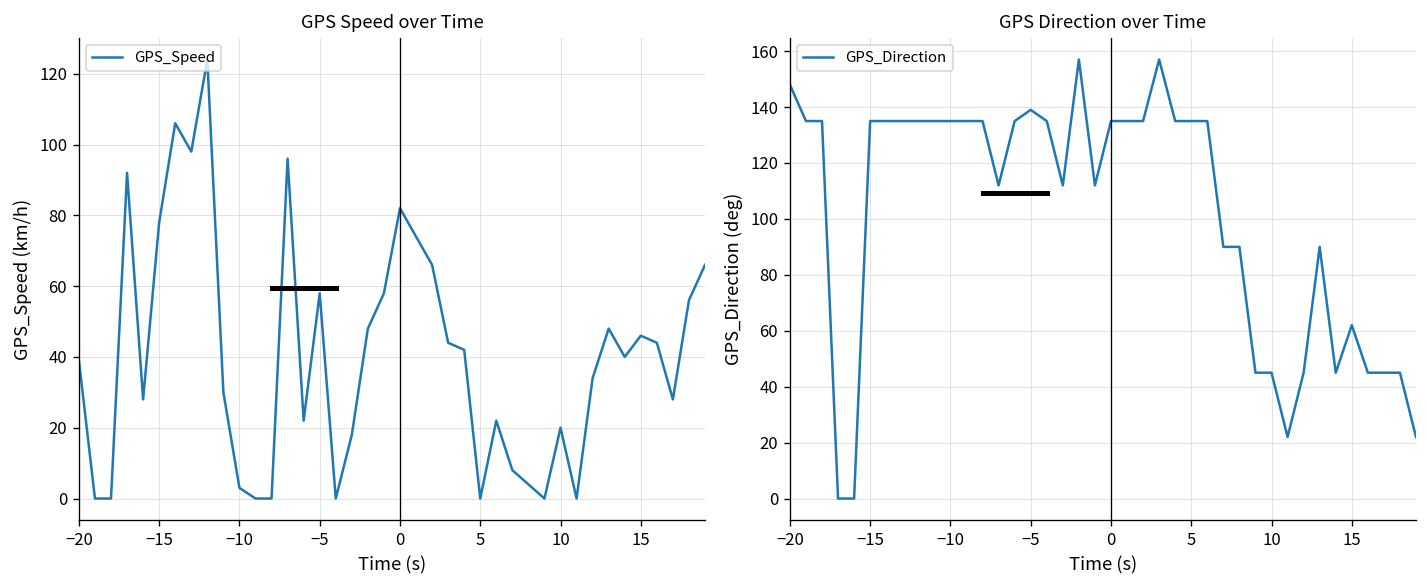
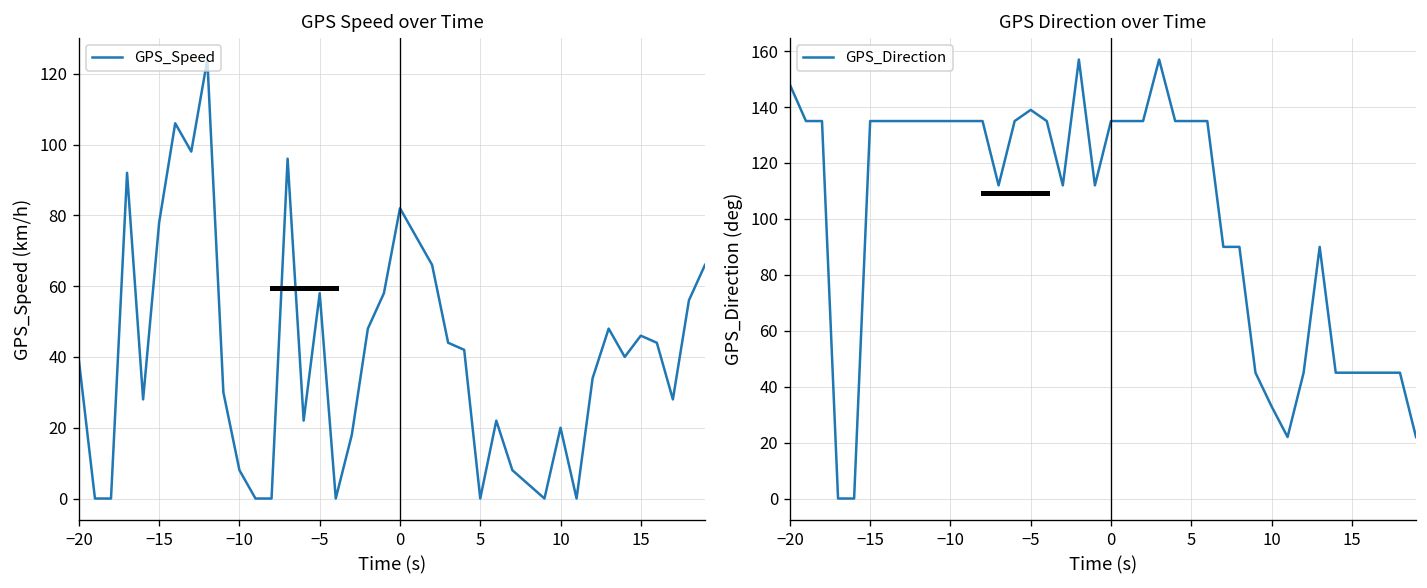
  {
    "GPS Speed over Time": {
      "GPS_Speed": {
        "−20": 39,
        "−15": 78,
-       "−10": 3,
+       "−10": 8,
        "−5": 58,
        "0": 82,
        "5": 0,
        "10": 20,
        "15": 46
      }
    },
    "GPS Direction over Time": {
      "GPS_Direction": {
        "−20": 148,
        "−15": 135,
        "−10": 135,
        "−5": 139,
        "0": 135,
        "5": 135,
-       "10": 45,
-       "15": 62
+       "10": 33,
+       "15": 45
      }
    }
  }
